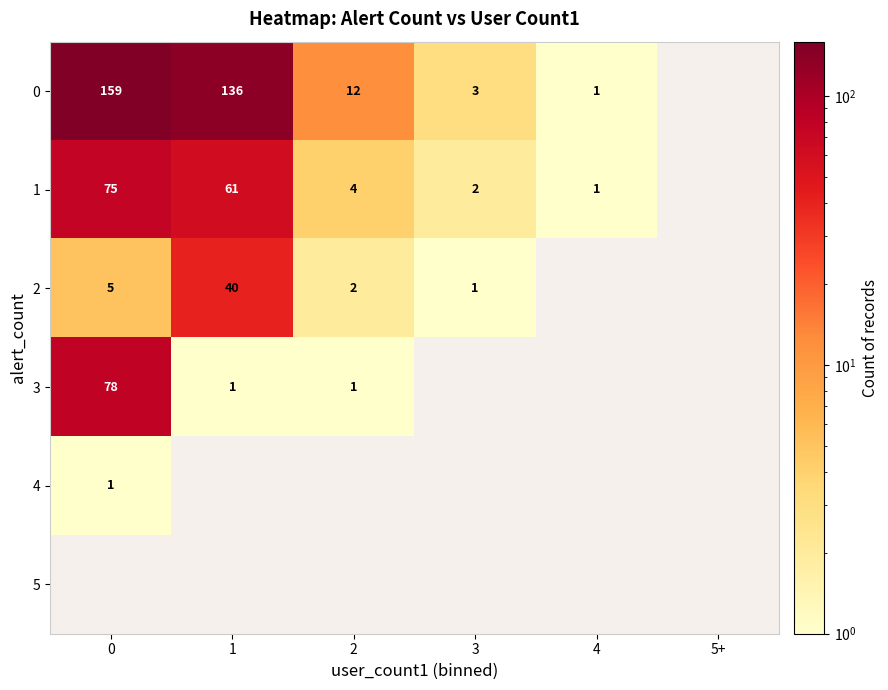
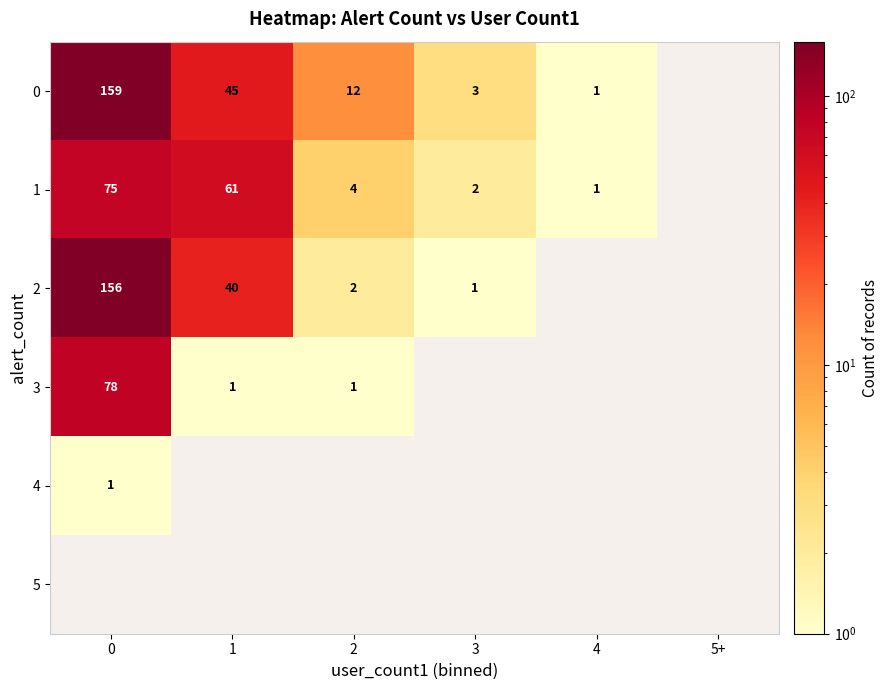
  {
    "0": {
      "0": 159,
-     "1": 136,
+     "1": 45,
      "2": 12,
      "3": 3,
      "4": 1
    },
    "1": {
      "0": 75,
      "1": 61,
      "2": 4,
      "3": 2,
      "4": 1
    },
    "2": {
-     "0": 5,
+     "0": 156,
      "1": 40,
      "2": 2,
      "3": 1
    },
    "3": {
      "0": 78,
      "1": 1,
      "2": 1
    },
    "4": {
      "0": 1
    }
  }
